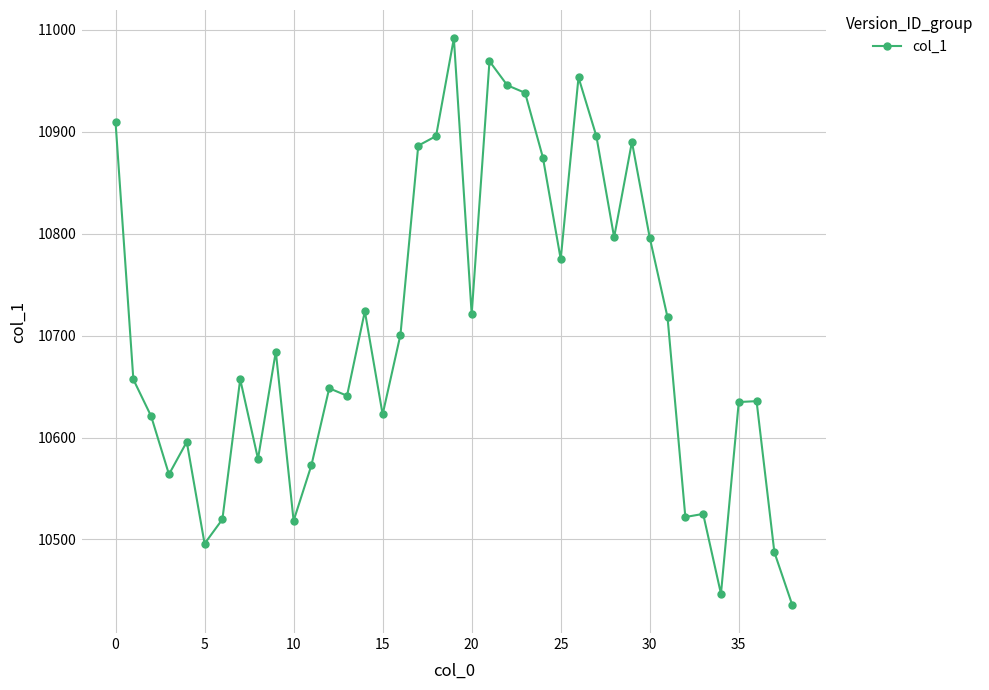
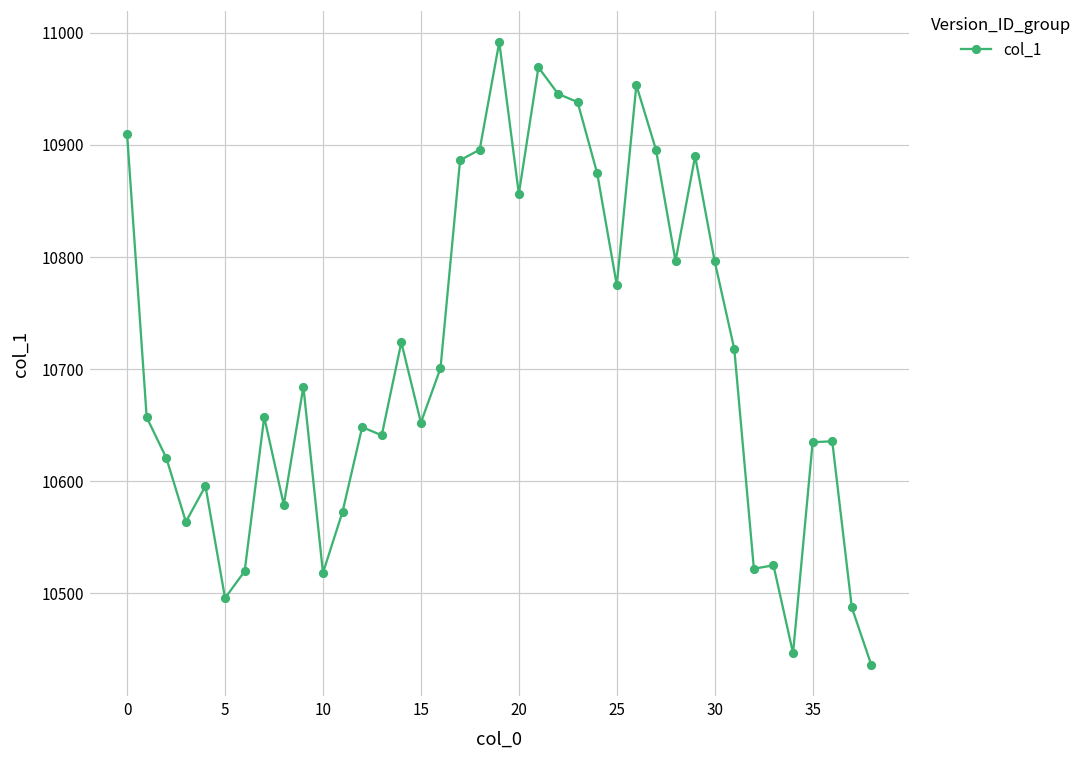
  {
    "0": 10909,
    "5": 10496,
    "10": 10518,
-   "15": 10623,
-   "20": 10721,
+   "15": 10652,
+   "20": 10856,
    "25": 10775,
    "30": 10796,
    "35": 10635
  }
